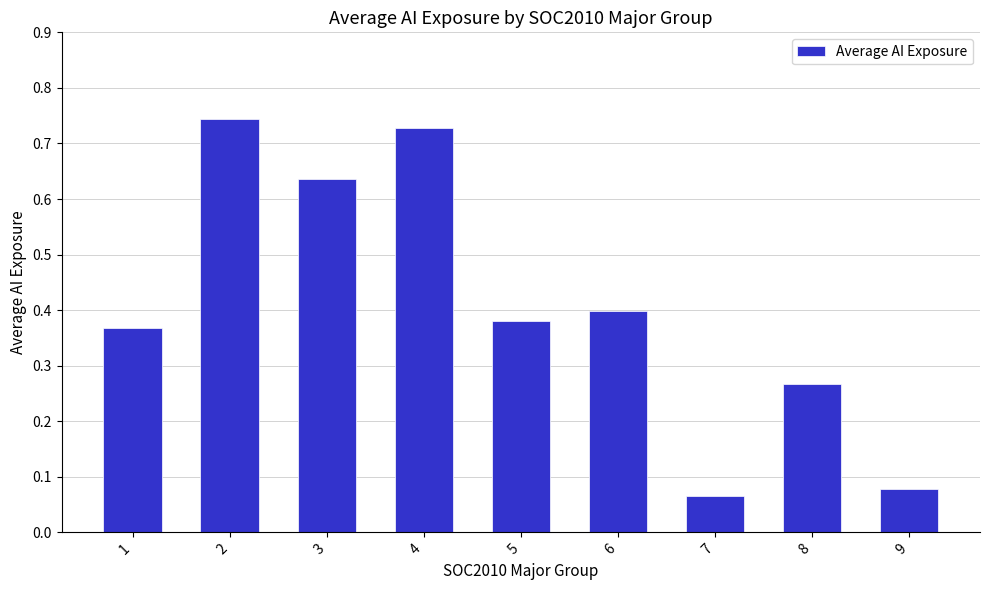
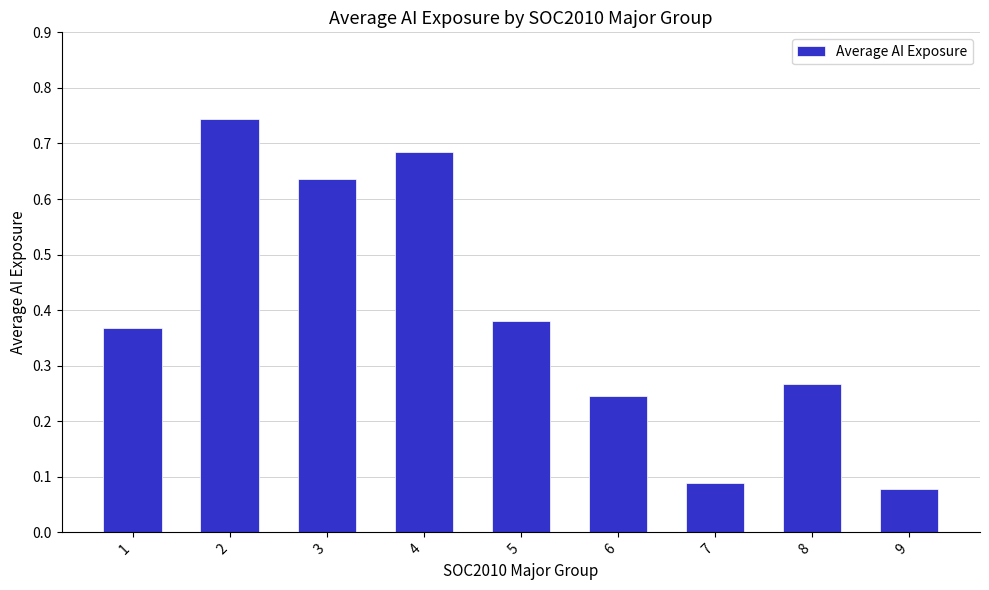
  {
    "1": 0.37,
    "2": 0.74,
    "3": 0.64,
-   "4": 0.73,
+   "4": 0.68,
    "5": 0.38,
-   "6": 0.40,
-   "7": 0.07,
+   "6": 0.24,
+   "7": 0.09,
    "8": 0.27,
    "9": 0.08
  }
